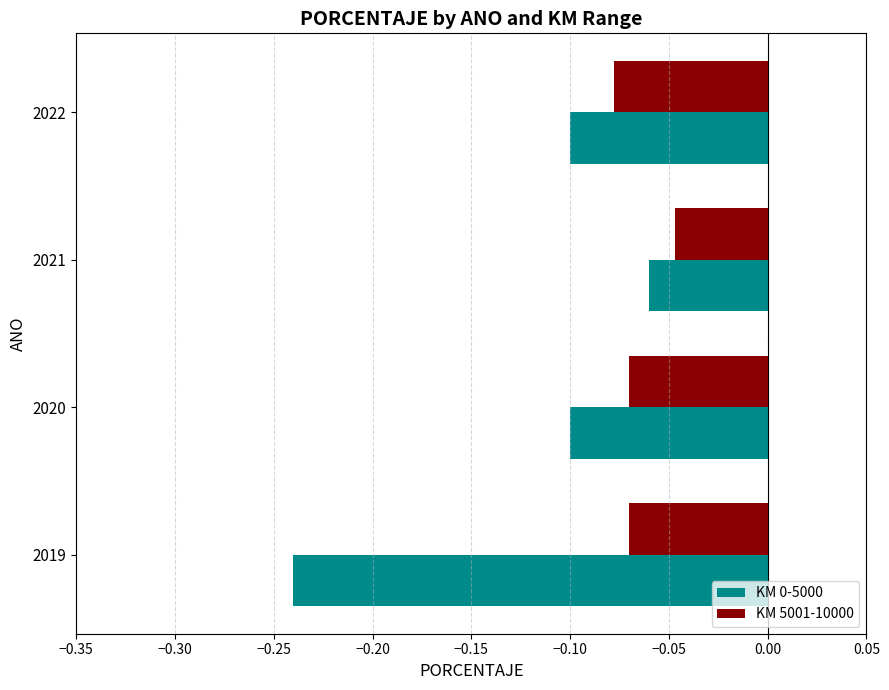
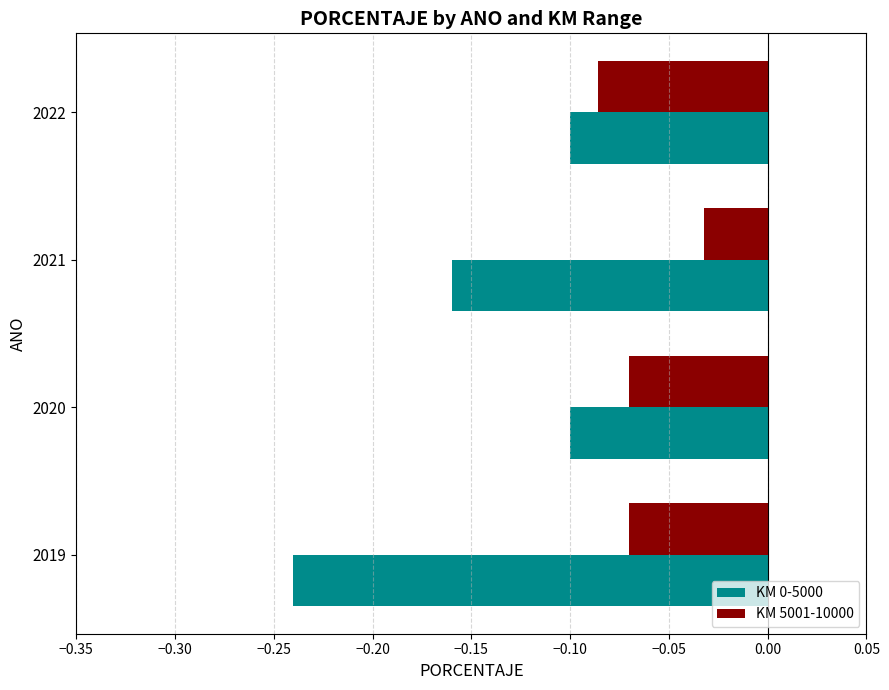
  {
    "KM 0-5000": {
      "2022": -0.10,
-     "2021": -0.06,
+     "2021": -0.16,
      "2020": -0.10,
      "2019": -0.24
    },
    "KM 5001-10000": {
-     "2022": -0.078,
-     "2021": -0.047,
+     "2022": -0.086,
+     "2021": -0.032,
      "2020": -0.070,
      "2019": -0.070
    }
  }
